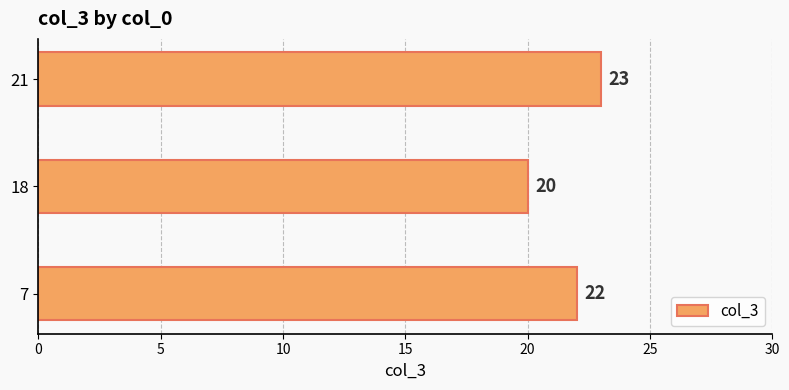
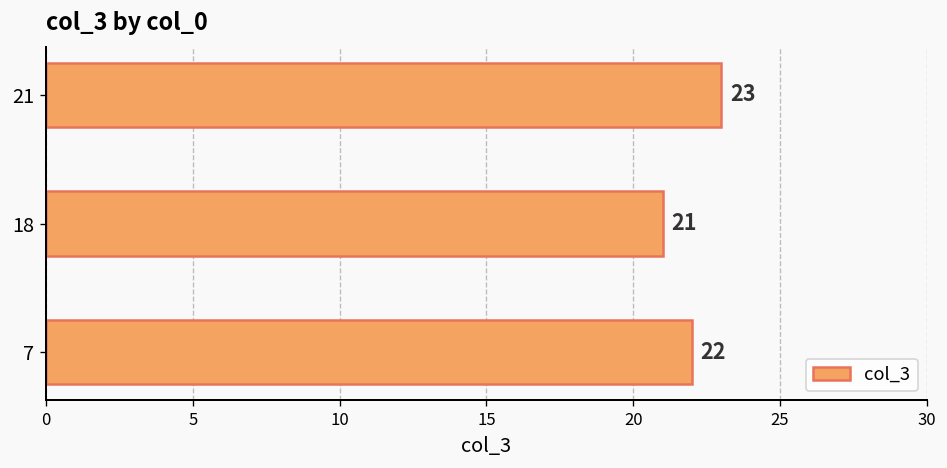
  {
    "21": 23,
-   "18": 20,
+   "18": 21,
    "7": 22
  }
